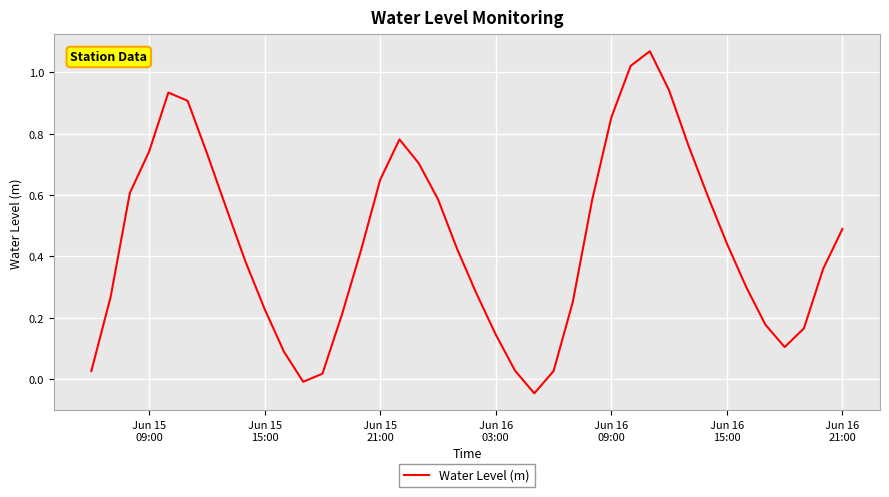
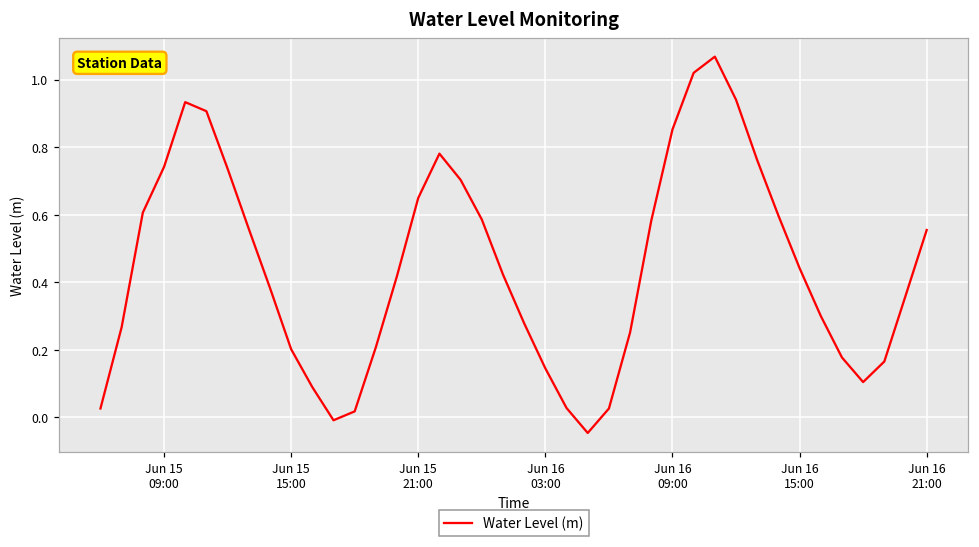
  {
    "Jun 15 09:00": 0.74,
-   "Jun 15 15:00": 0.23,
+   "Jun 15 15:00": 0.20,
    "Jun 15 21:00": 0.65,
    "Jun 16 03:00": 0.15,
    "Jun 16 09:00": 0.85,
    "Jun 16 15:00": 0.44,
-   "Jun 16 21:00": 0.49
+   "Jun 16 21:00": 0.55
  }
